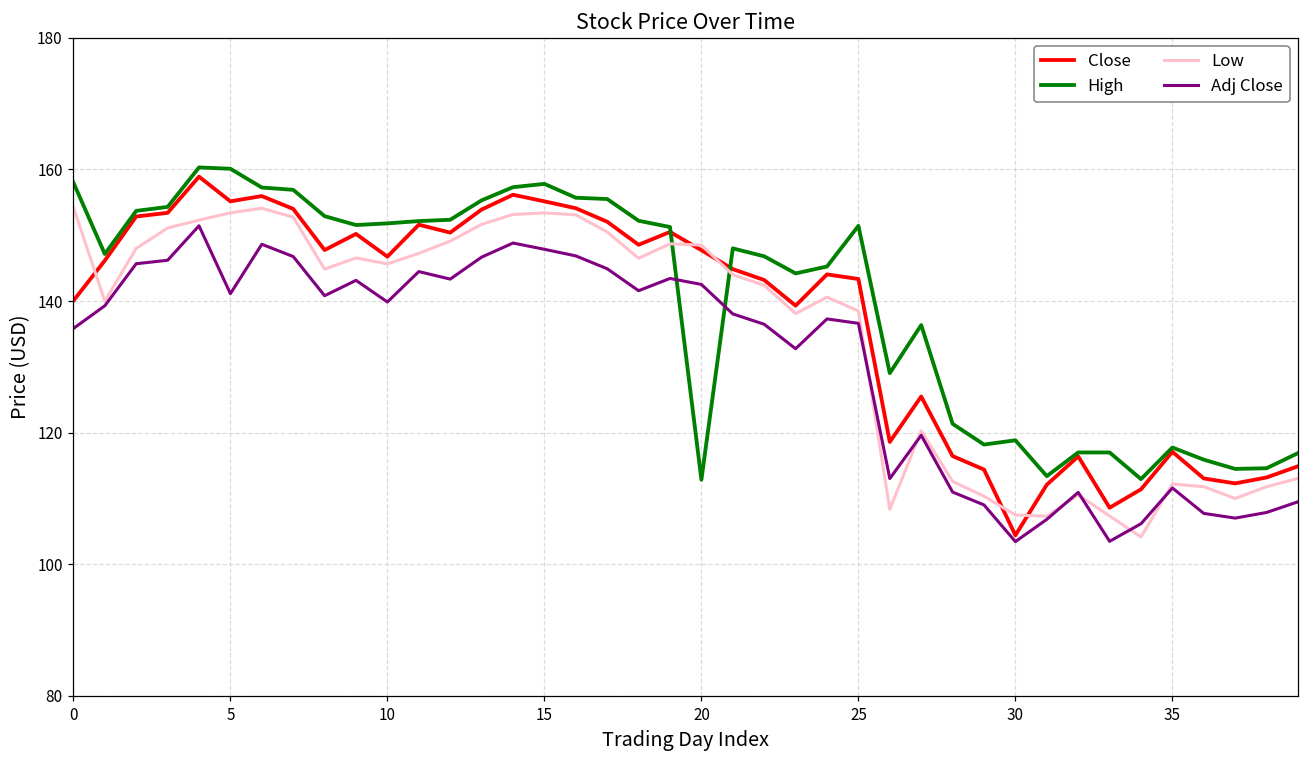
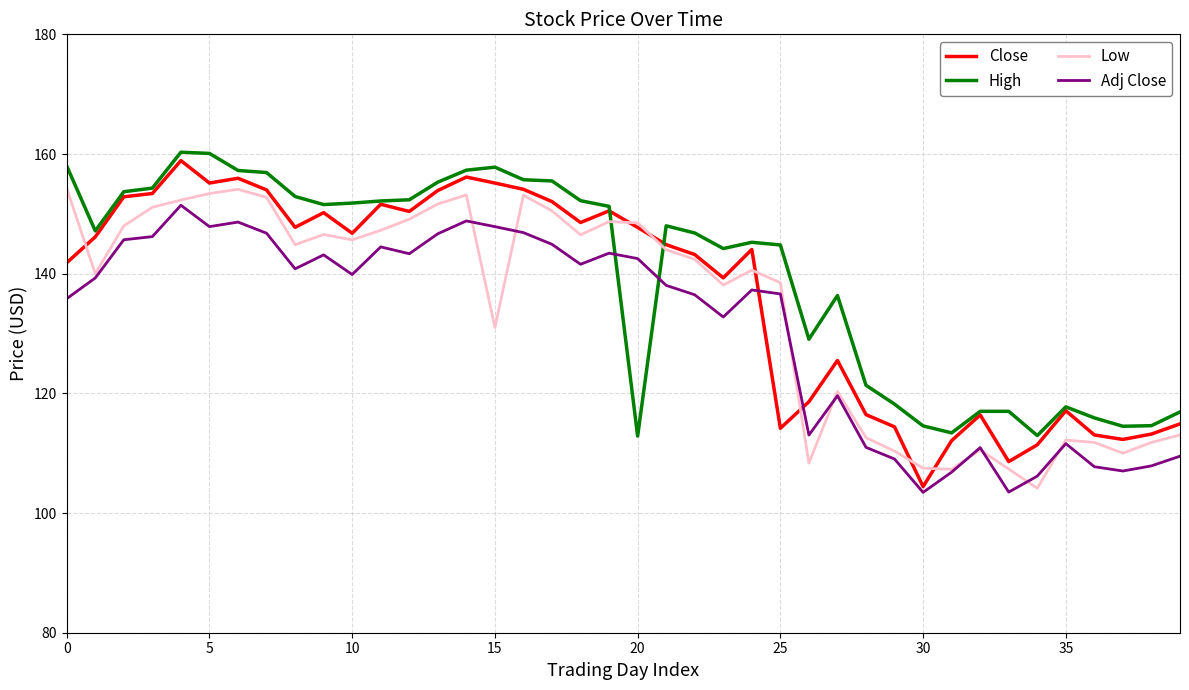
  {
    "Close": {
-     "0": 140,
+     "0": 142,
      "5": 155,
      "10": 147,
      "15": 155,
      "20": 148,
-     "25": 143,
+     "25": 114,
      "30": 104,
      "35": 117
    },
    "High": {
      "0": 158,
      "5": 160,
      "10": 152,
      "15": 158,
      "20": 113,
-     "25": 151,
-     "30": 119,
+     "25": 145,
+     "30": 115,
      "35": 118
    },
    "Low": {
      "0": 154,
      "5": 153,
      "10": 146,
-     "15": 153,
+     "15": 131,
      "20": 149,
      "25": 138,
      "30": 108,
      "35": 112
    },
    "Adj Close": {
      "0": 136,
-     "5": 141,
+     "5": 148,
      "10": 140,
      "15": 148,
      "20": 143,
      "25": 137,
      "30": 103,
      "35": 112
    }
  }
